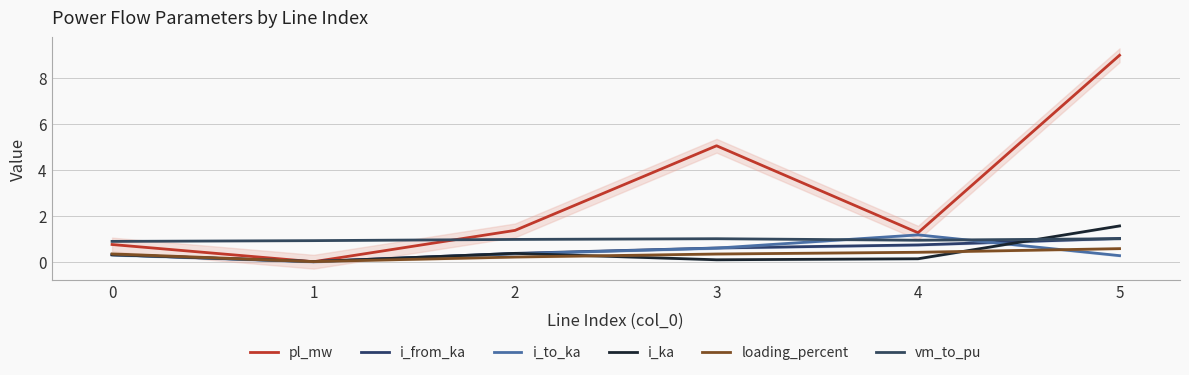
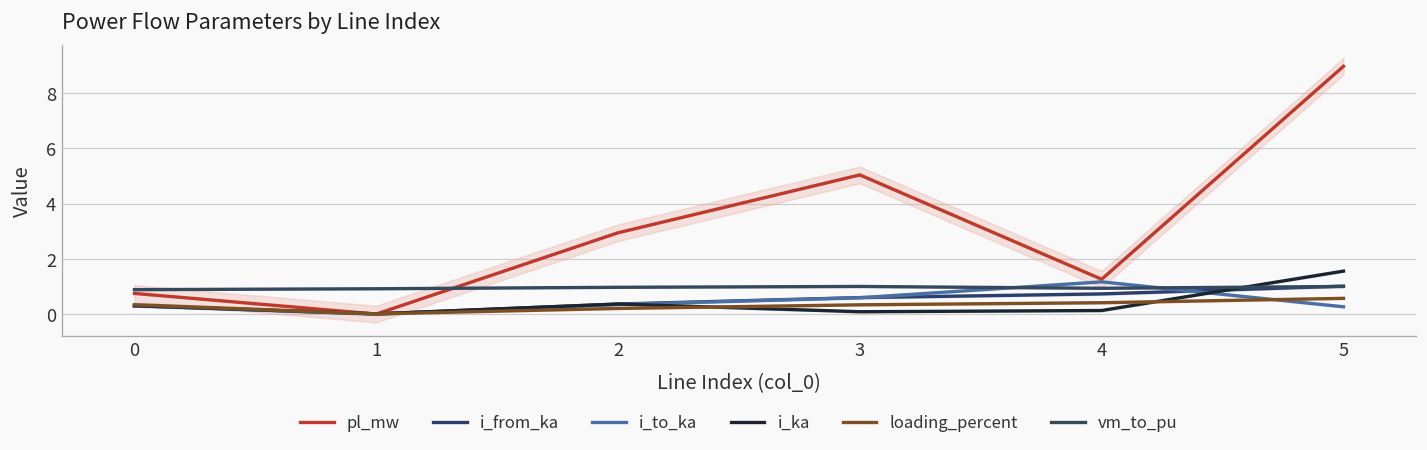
  {
    "pl_mw": {
      "0": 0.7,
-     "2": 1.4,
+     "2": 2.9,
      "3": 5.0,
      "5": 9.0
    }
  }
